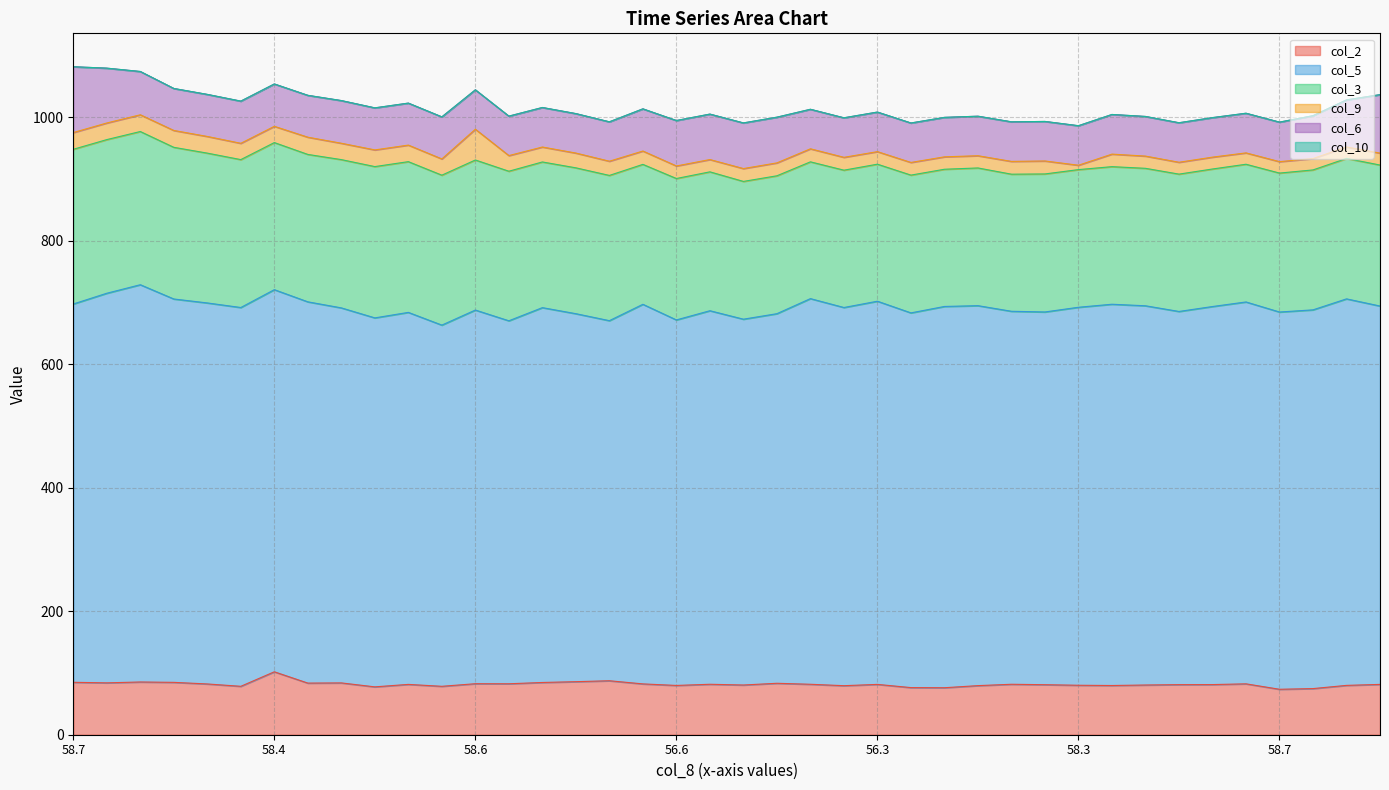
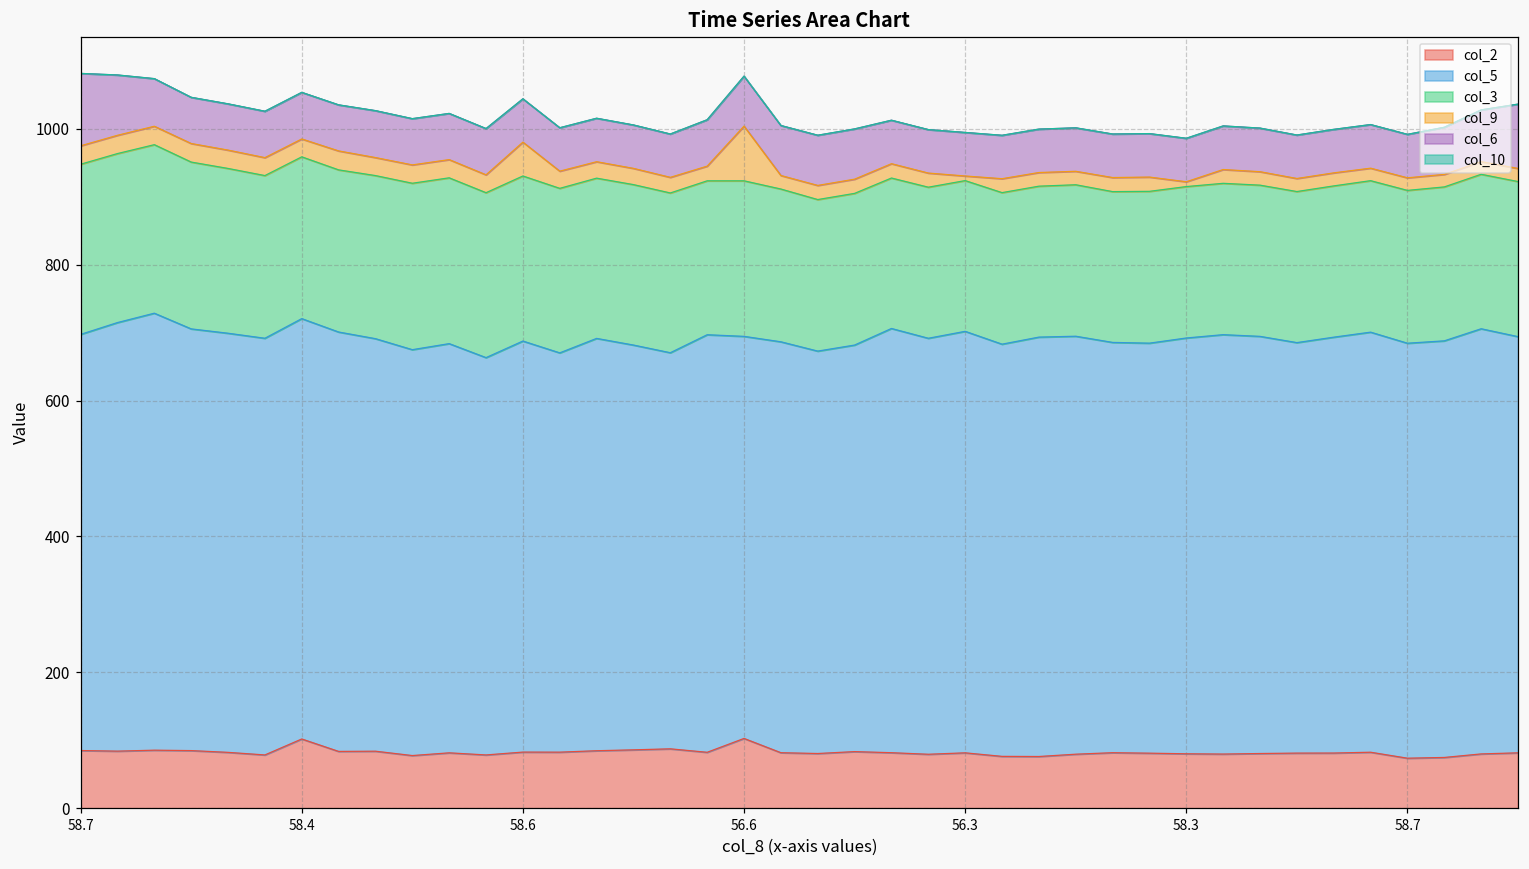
  {
    "col_2": {
      "58.4": 100,
      "58.6": 80,
-     "56.6": 80,
+     "56.6": 100,
      "56.3": 80,
      "58.3": 80
    },
    "col_9": {
      "58.4": 30,
      "58.6": 50,
-     "56.6": 20,
-     "56.3": 20,
+     "56.6": 80,
+     "56.3": 10,
      "58.3": 10
    }
  }
